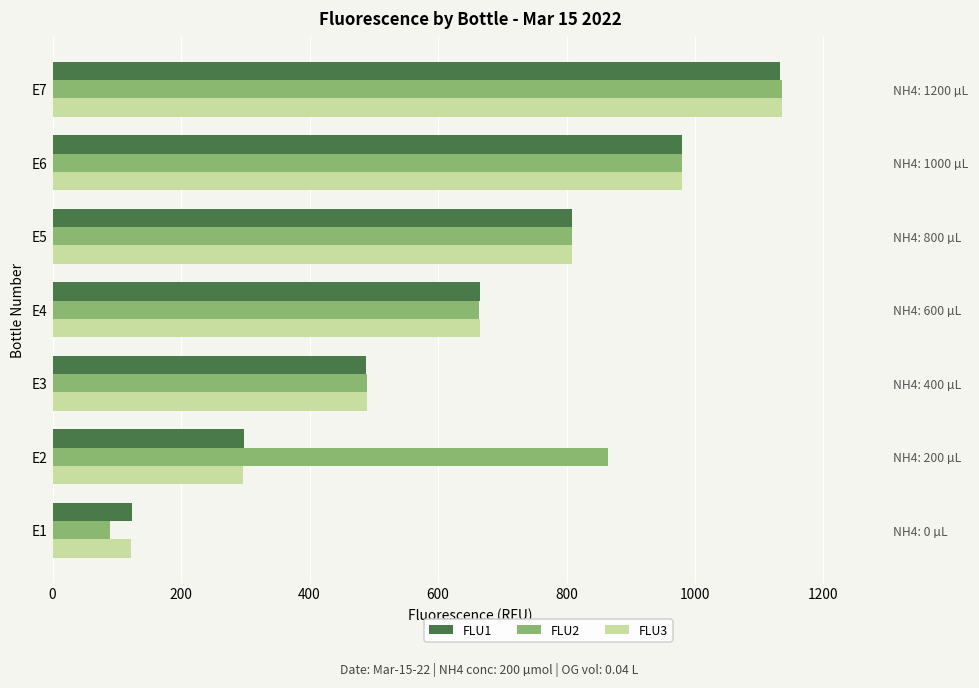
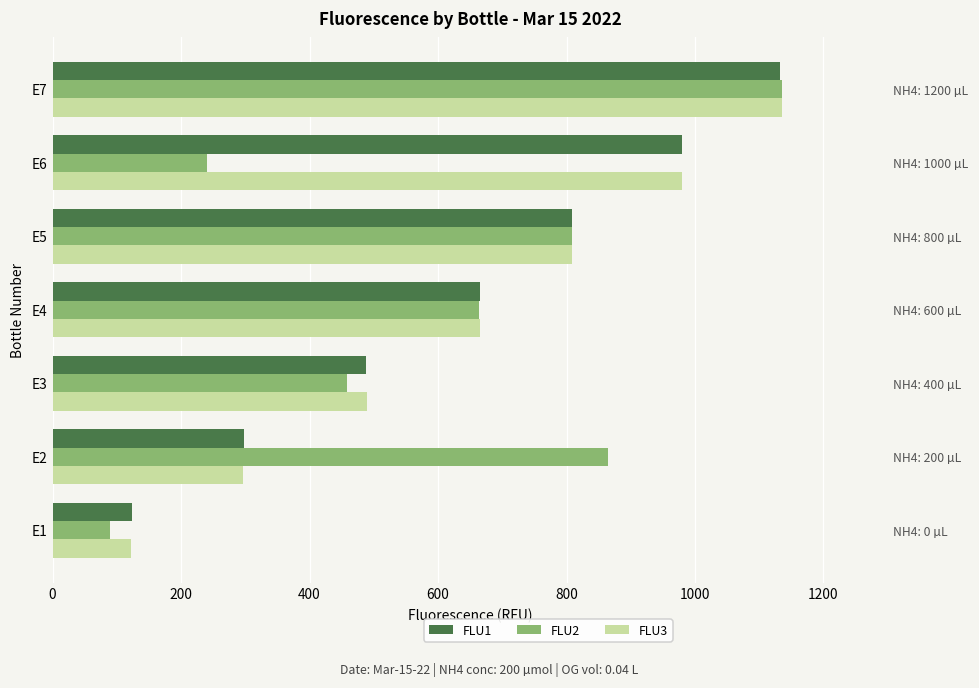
  {
    "FLU2": {
      "E7": 1140,
-     "E6": 980,
+     "E6": 240,
      "E5": 810,
      "E4": 660,
-     "E3": 490,
+     "E3": 460,
      "E2": 860,
      "E1": 90
    }
  }
